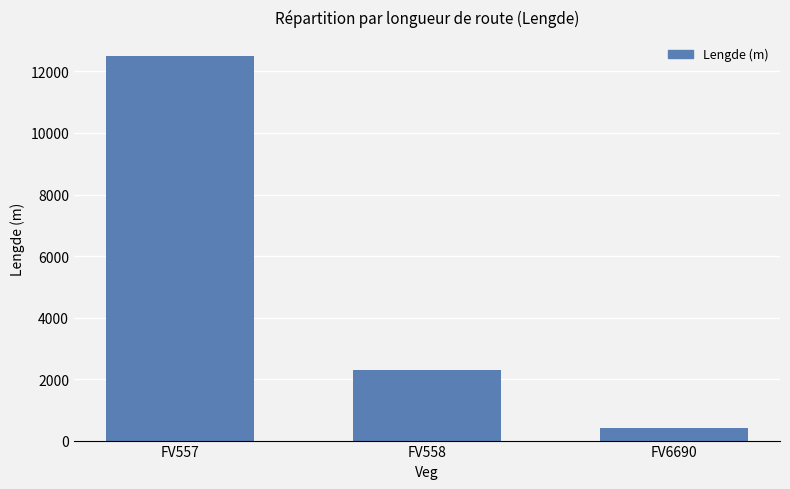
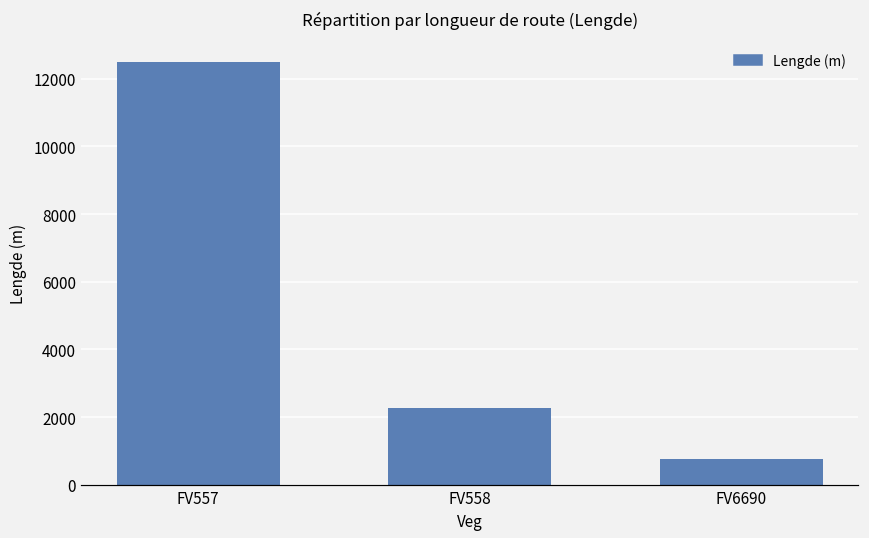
  {
    "FV557": 12500,
    "FV558": 2300,
-   "FV6690": 400
+   "FV6690": 800
  }
